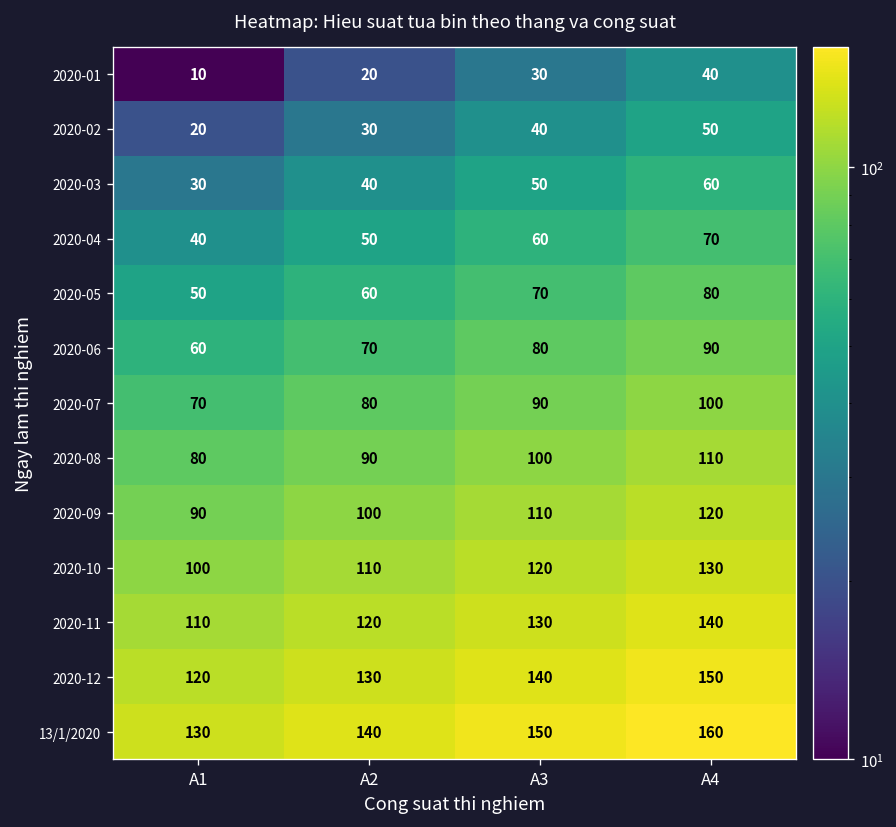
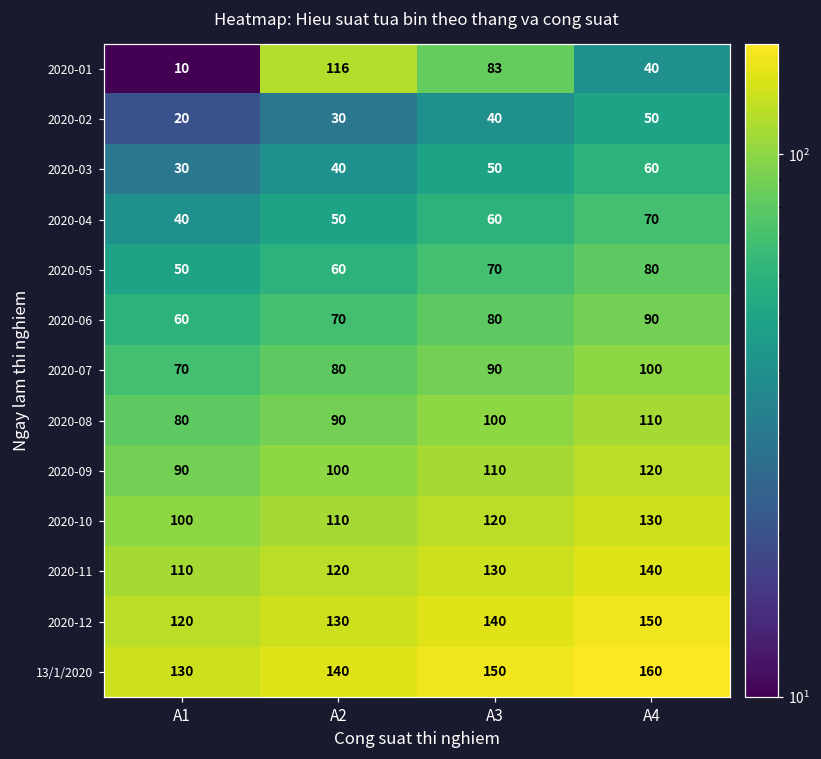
  {
    "2020-01": {
      "A1": 10,
-     "A2": 20,
-     "A3": 30,
+     "A2": 116,
+     "A3": 83,
      "A4": 40
    },
    "2020-02": {
      "A1": 20,
      "A2": 30,
      "A3": 40,
      "A4": 50
    },
    "2020-03": {
      "A1": 30,
      "A2": 40,
      "A3": 50,
      "A4": 60
    },
    "2020-04": {
      "A1": 40,
      "A2": 50,
      "A3": 60,
      "A4": 70
    },
    "2020-05": {
      "A1": 50,
      "A2": 60,
      "A3": 70,
      "A4": 80
    },
    "2020-06": {
      "A1": 60,
      "A2": 70,
      "A3": 80,
      "A4": 90
    },
    "2020-07": {
      "A1": 70,
      "A2": 80,
      "A3": 90,
      "A4": 100
    },
    "2020-08": {
      "A1": 80,
      "A2": 90,
      "A3": 100,
      "A4": 110
    },
    "2020-09": {
      "A1": 90,
      "A2": 100,
      "A3": 110,
      "A4": 120
    },
    "2020-10": {
      "A1": 100,
      "A2": 110,
      "A3": 120,
      "A4": 130
    },
    "2020-11": {
      "A1": 110,
      "A2": 120,
      "A3": 130,
      "A4": 140
    },
    "2020-12": {
      "A1": 120,
      "A2": 130,
      "A3": 140,
      "A4": 150
    },
    "13/1/2020": {
      "A1": 130,
      "A2": 140,
      "A3": 150,
      "A4": 160
    }
  }
